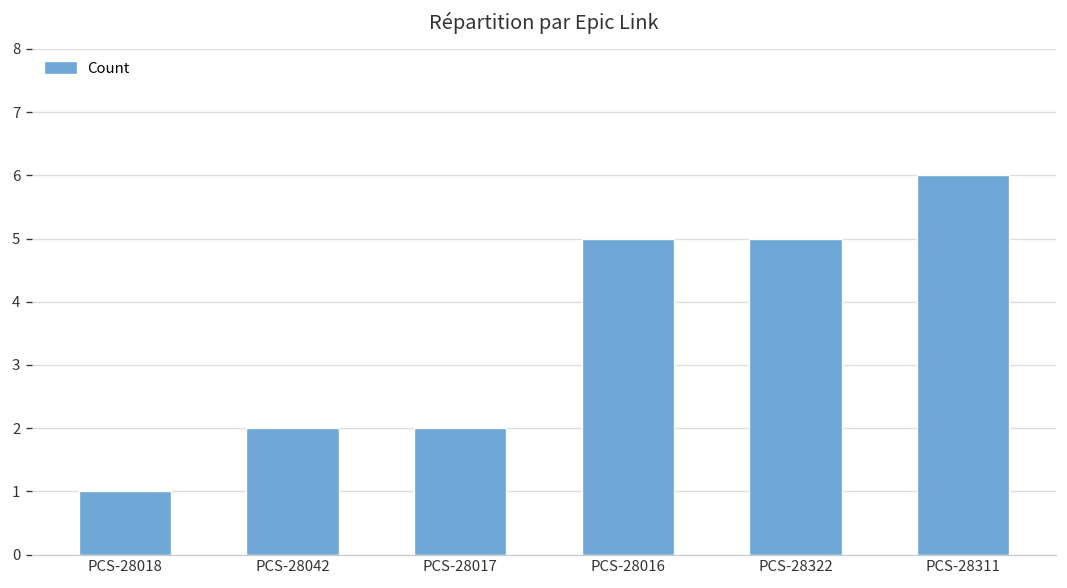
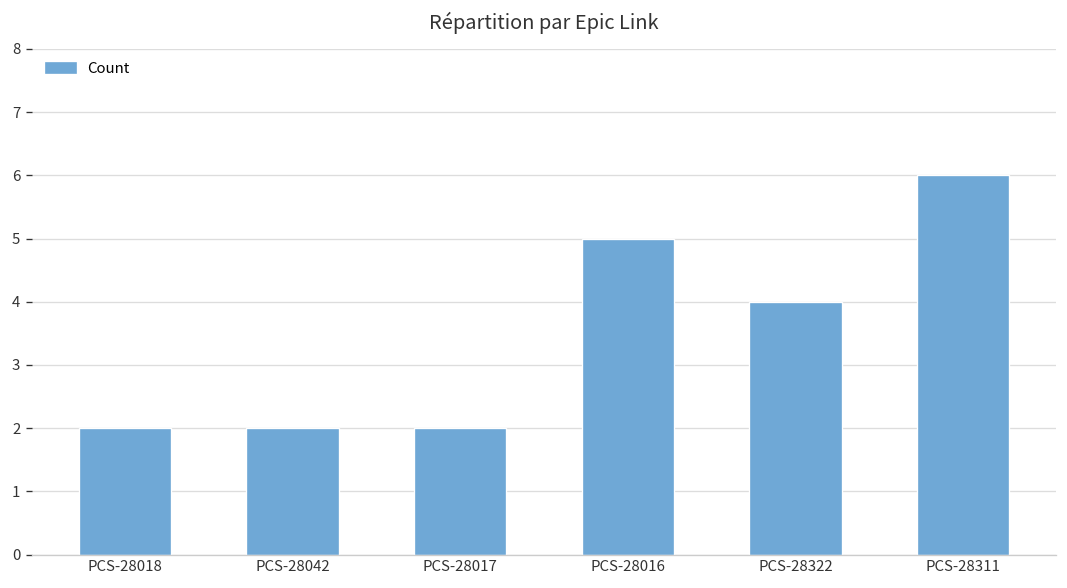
  {
-   "PCS-28018": 1,
+   "PCS-28018": 2,
    "PCS-28042": 2,
    "PCS-28017": 2,
    "PCS-28016": 5,
-   "PCS-28322": 5,
+   "PCS-28322": 4,
    "PCS-28311": 6
  }
